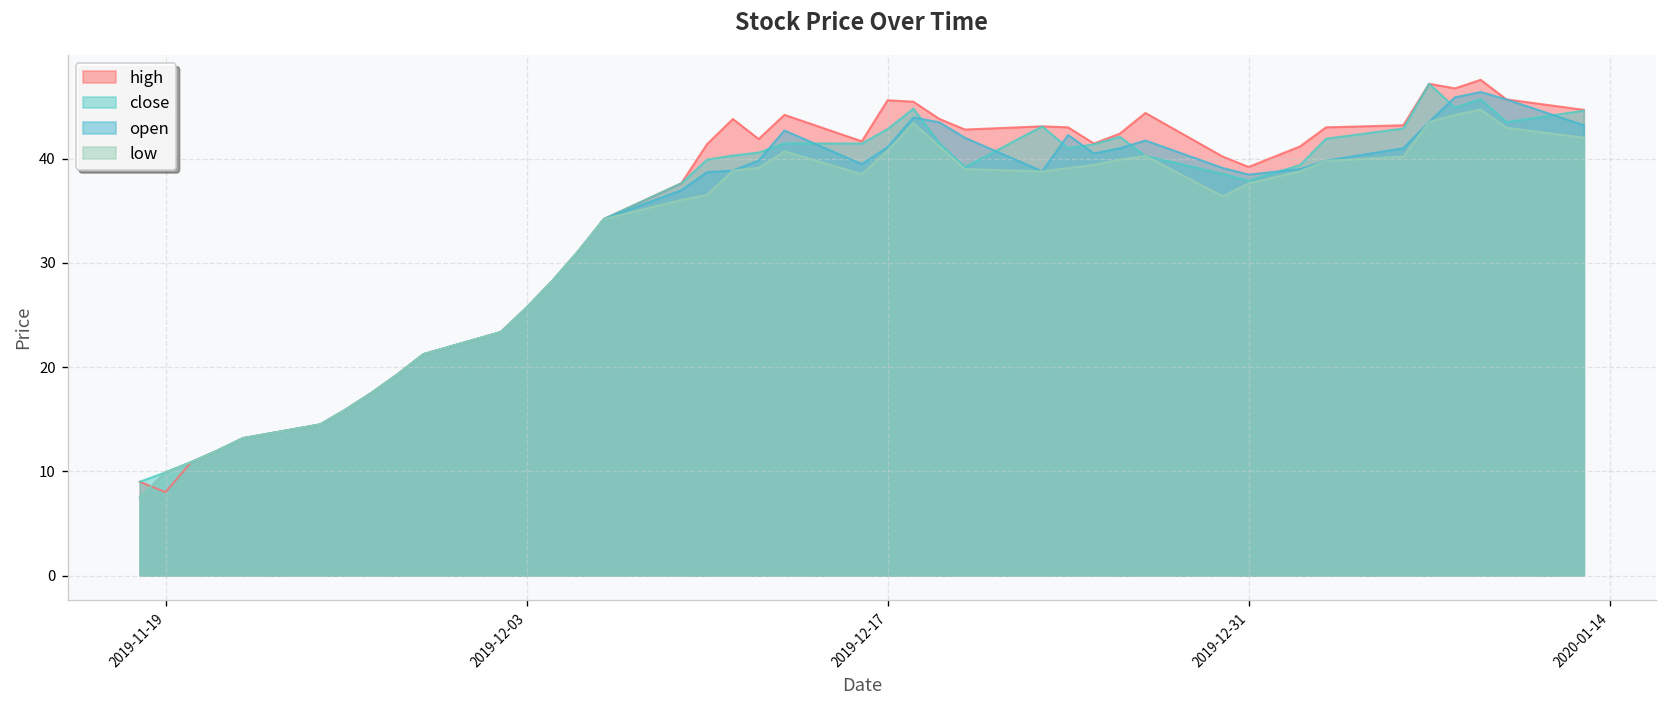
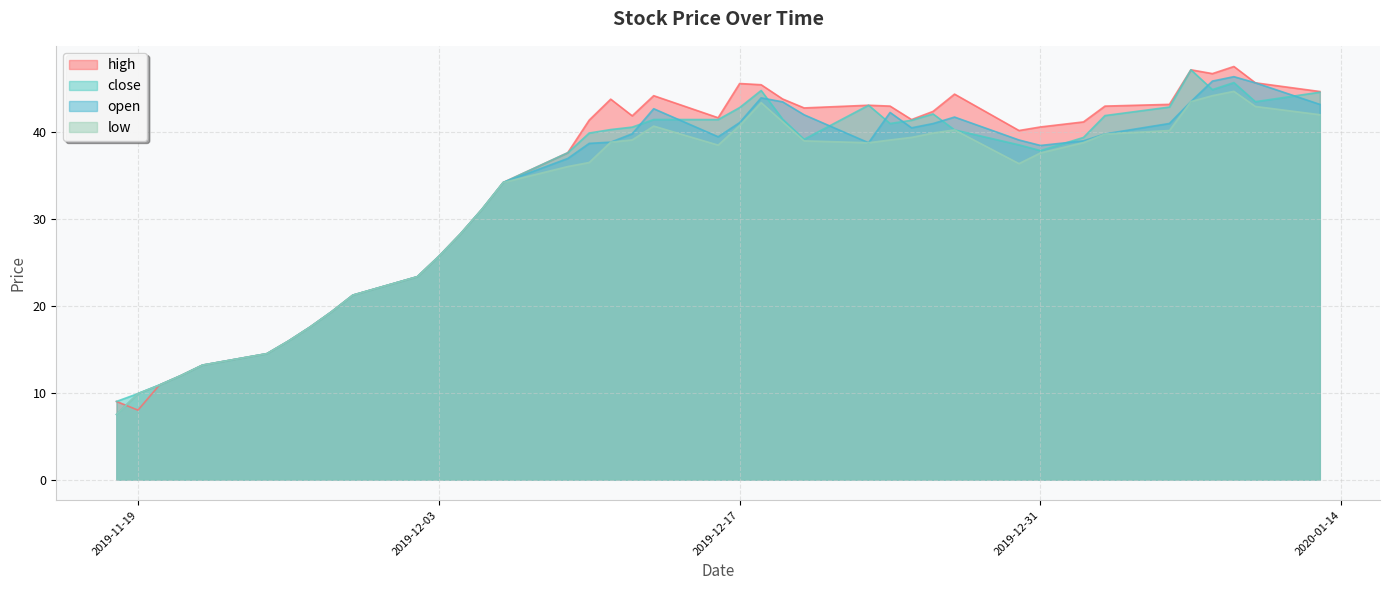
  {
    "high": {
      "2019-11-19": 8,
      "2019-12-17": 46,
-     "2019-12-31": 39
+     "2019-12-31": 41
    }
  }
